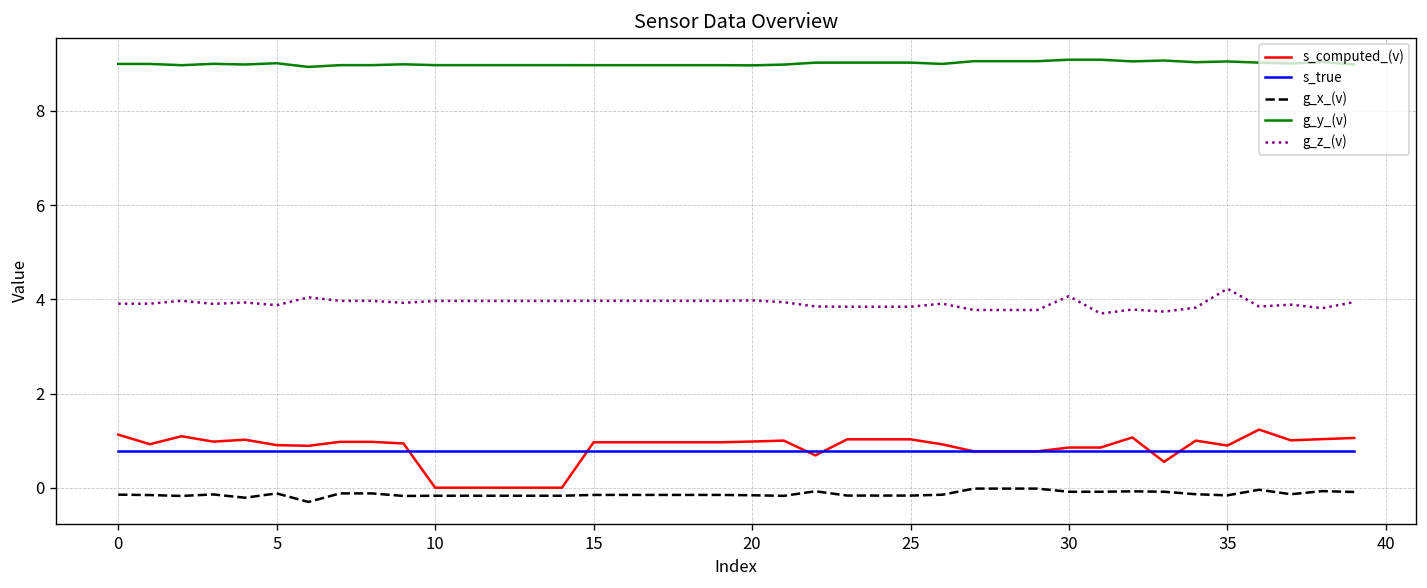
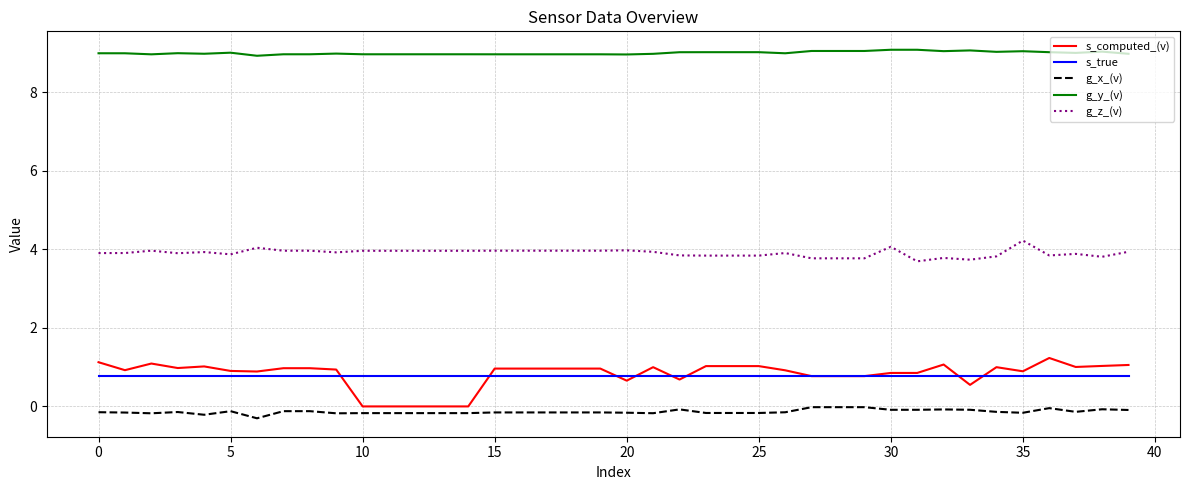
  {
    "s_computed_(v)": {
      "0": 1.1,
      "5": 0.9,
      "10": 0.0,
      "15": 1.0,
-     "20": 1.0,
+     "20": 0.7,
      "25": 1.0,
      "30": 0.9,
      "35": 0.9
    },
    "s_true": {
      "0": 0.8,
      "5": 0.8,
      "10": 0.8,
      "15": 0.8,
      "20": 0.8,
      "25": 0.8,
      "30": 0.8,
      "35": 0.8
    },
    "g_x_(v)": {
      "0": -0.1,
      "5": -0.1,
      "10": -0.2,
      "15": -0.2,
      "20": -0.2,
      "25": -0.2,
      "30": -0.1,
      "35": -0.2
    },
    "g_y_(v)": {
      "0": 9.0,
      "5": 9.0,
      "10": 9.0,
      "15": 9.0,
      "20": 9.0,
      "25": 9.0,
      "30": 9.1,
      "35": 9.0
    },
    "g_z_(v)": {
      "0": 3.9,
      "5": 3.9,
      "10": 4.0,
      "15": 4.0,
      "20": 4.0,
      "25": 3.8,
      "30": 4.1,
      "35": 4.2
    }
  }
